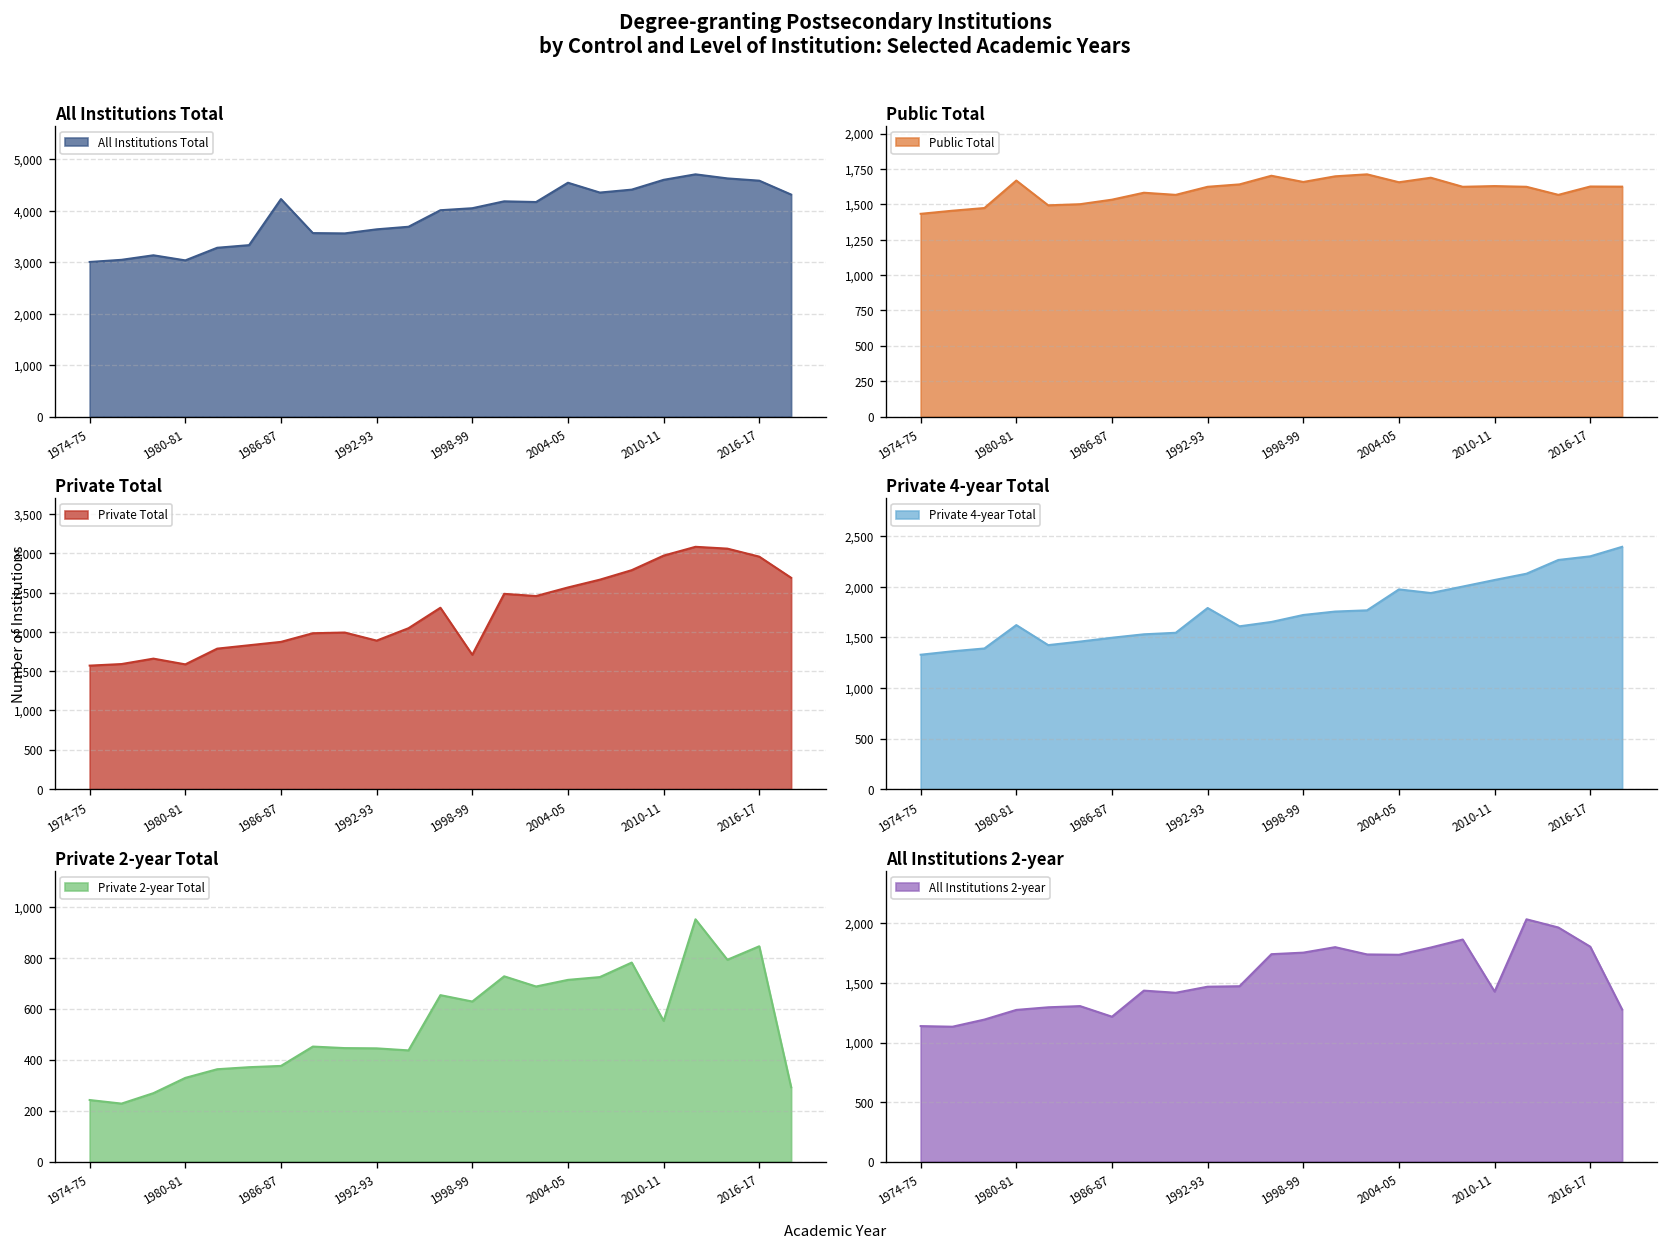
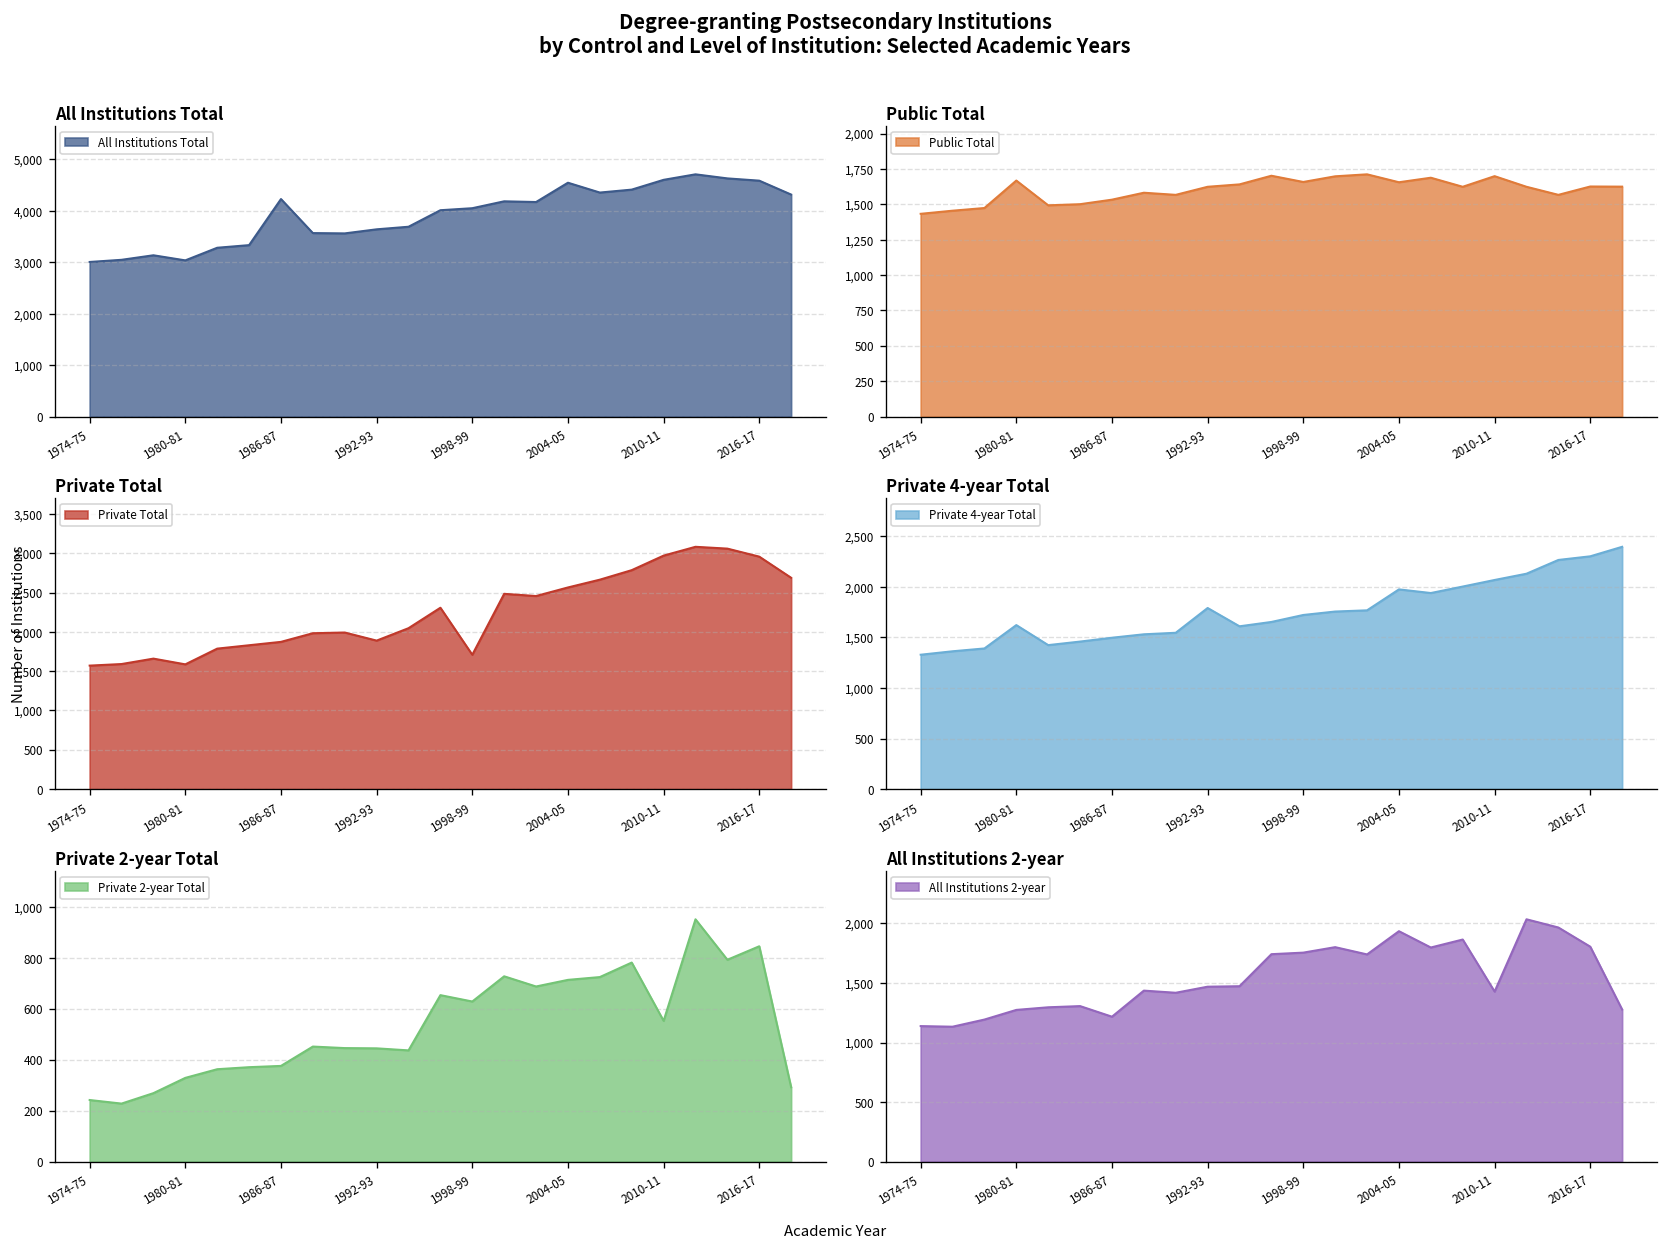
  {
    "All Institutions Total": {
      "1974-75": "3,000",
      "1980-81": "3,000",
      "1986-87": "4,200",
      "1992-93": "3,600",
      "1998-99": "4,000",
      "2004-05": "4,500",
      "2010-11": "4,600",
      "2016-17": "4,600"
    },
    "Public Total": {
      "1974-75": "1,430",
      "1980-81": "1,670",
      "1986-87": "1,530",
      "1992-93": "1,620",
      "1998-99": "1,660",
      "2004-05": "1,660",
-     "2010-11": "1,630",
+     "2010-11": "1,700",
      "2016-17": "1,630"
    },
    "Private Total": {
      "1974-75": "1,600",
      "1980-81": "1,600",
      "1986-87": "1,900",
      "1992-93": "1,900",
      "1998-99": "1,700",
      "2004-05": "2,600",
      "2010-11": "3,000",
      "2016-17": "3,000"
    },
    "Private 4-year Total": {
      "1974-75": "1,300",
      "1980-81": "1,600",
      "1986-87": "1,500",
      "1992-93": "1,800",
      "1998-99": "1,700",
      "2004-05": "2,000",
      "2010-11": "2,100",
      "2016-17": "2,300"
    },
    "Private 2-year Total": {
      "1974-75": "240",
      "1980-81": "330",
      "1986-87": "380",
      "1992-93": "450",
      "1998-99": "630",
      "2004-05": "710",
      "2010-11": "550",
      "2016-17": "850"
    },
    "All Institutions 2-year": {
      "1974-75": "1,100",
      "1980-81": "1,300",
      "1986-87": "1,200",
      "1992-93": "1,500",
      "1998-99": "1,800",
-     "2004-05": "1,700",
+     "2004-05": "1,900",
      "2010-11": "1,400",
      "2016-17": "1,800"
    }
  }
